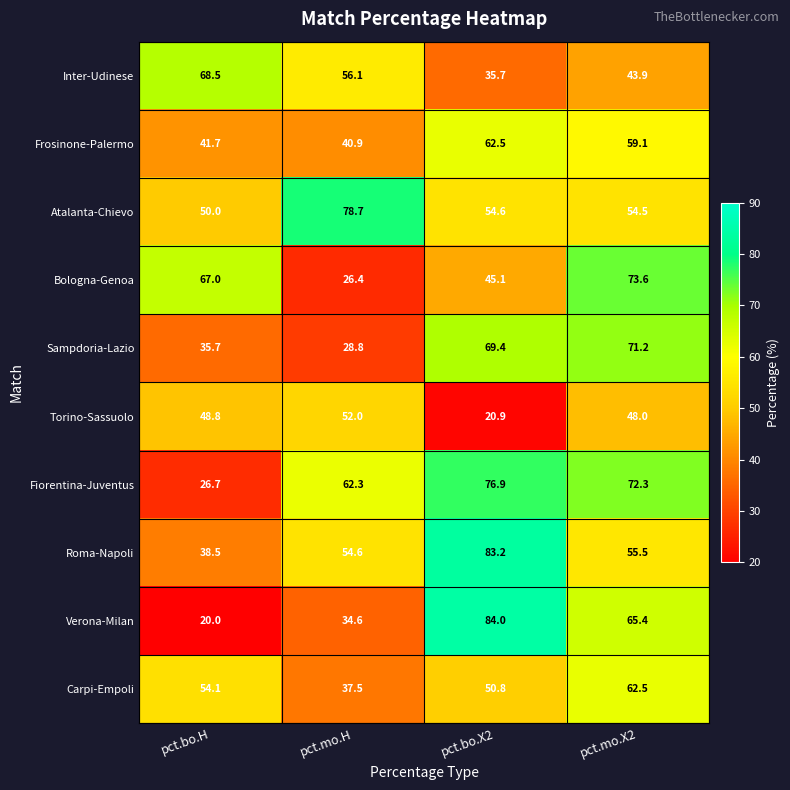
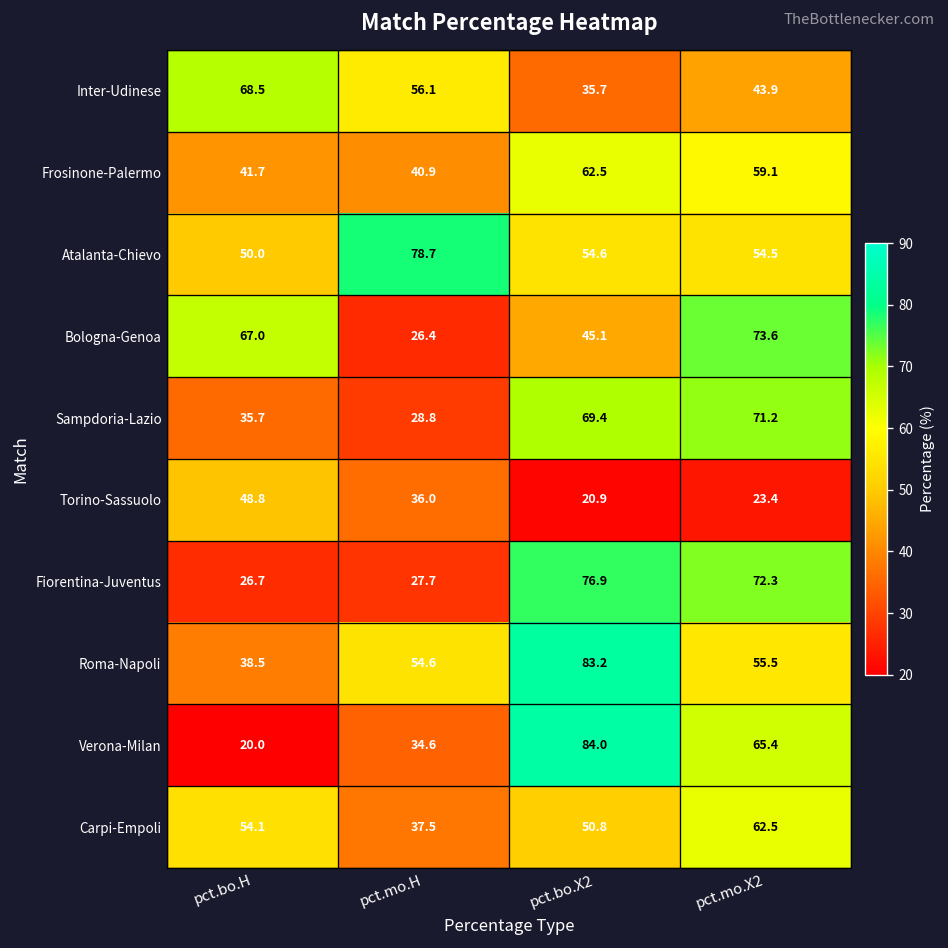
  {
    "Inter-Udinese": {
      "pct.bo.H": 68.5,
      "pct.mo.H": 56.1,
      "pct.bo.X2": 35.7,
      "pct.mo.X2": 43.9
    },
    "Frosinone-Palermo": {
      "pct.bo.H": 41.7,
      "pct.mo.H": 40.9,
      "pct.bo.X2": 62.5,
      "pct.mo.X2": 59.1
    },
    "Atalanta-Chievo": {
      "pct.bo.H": 50.0,
      "pct.mo.H": 78.7,
      "pct.bo.X2": 54.6,
      "pct.mo.X2": 54.5
    },
    "Bologna-Genoa": {
      "pct.bo.H": 67.0,
      "pct.mo.H": 26.4,
      "pct.bo.X2": 45.1,
      "pct.mo.X2": 73.6
    },
    "Sampdoria-Lazio": {
      "pct.bo.H": 35.7,
      "pct.mo.H": 28.8,
      "pct.bo.X2": 69.4,
      "pct.mo.X2": 71.2
    },
    "Torino-Sassuolo": {
      "pct.bo.H": 48.8,
-     "pct.mo.H": 52.0,
+     "pct.mo.H": 36.0,
      "pct.bo.X2": 20.9,
-     "pct.mo.X2": 48.0
+     "pct.mo.X2": 23.4
    },
    "Fiorentina-Juventus": {
      "pct.bo.H": 26.7,
-     "pct.mo.H": 62.3,
+     "pct.mo.H": 27.7,
      "pct.bo.X2": 76.9,
      "pct.mo.X2": 72.3
    },
    "Roma-Napoli": {
      "pct.bo.H": 38.5,
      "pct.mo.H": 54.6,
      "pct.bo.X2": 83.2,
      "pct.mo.X2": 55.5
    },
    "Verona-Milan": {
      "pct.bo.H": 20.0,
      "pct.mo.H": 34.6,
      "pct.bo.X2": 84.0,
      "pct.mo.X2": 65.4
    },
    "Carpi-Empoli": {
      "pct.bo.H": 54.1,
      "pct.mo.H": 37.5,
      "pct.bo.X2": 50.8,
      "pct.mo.X2": 62.5
    }
  }
